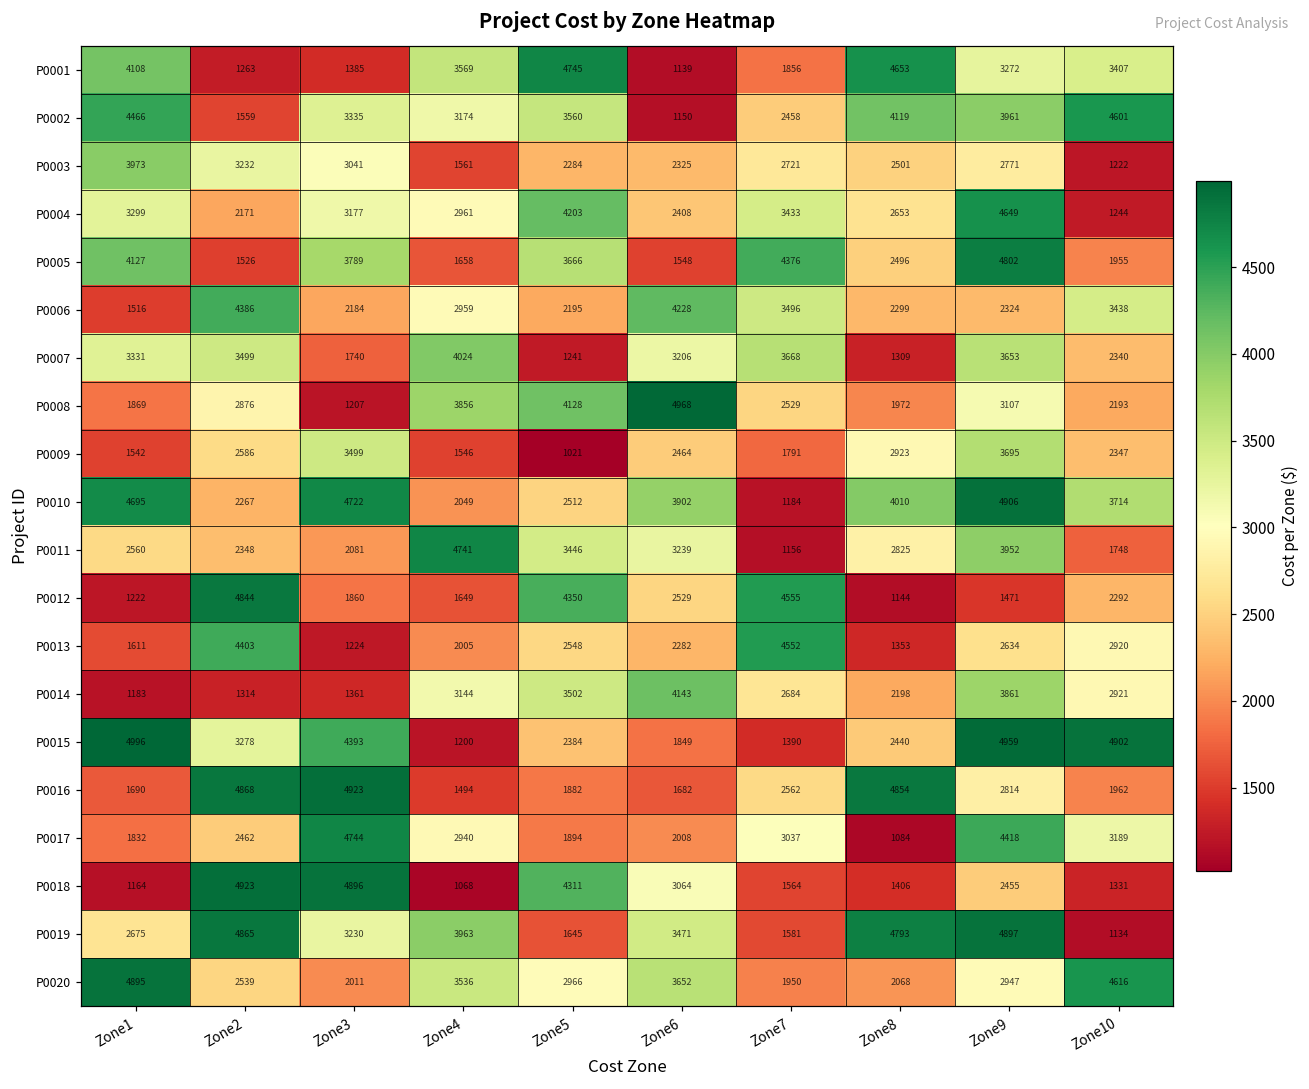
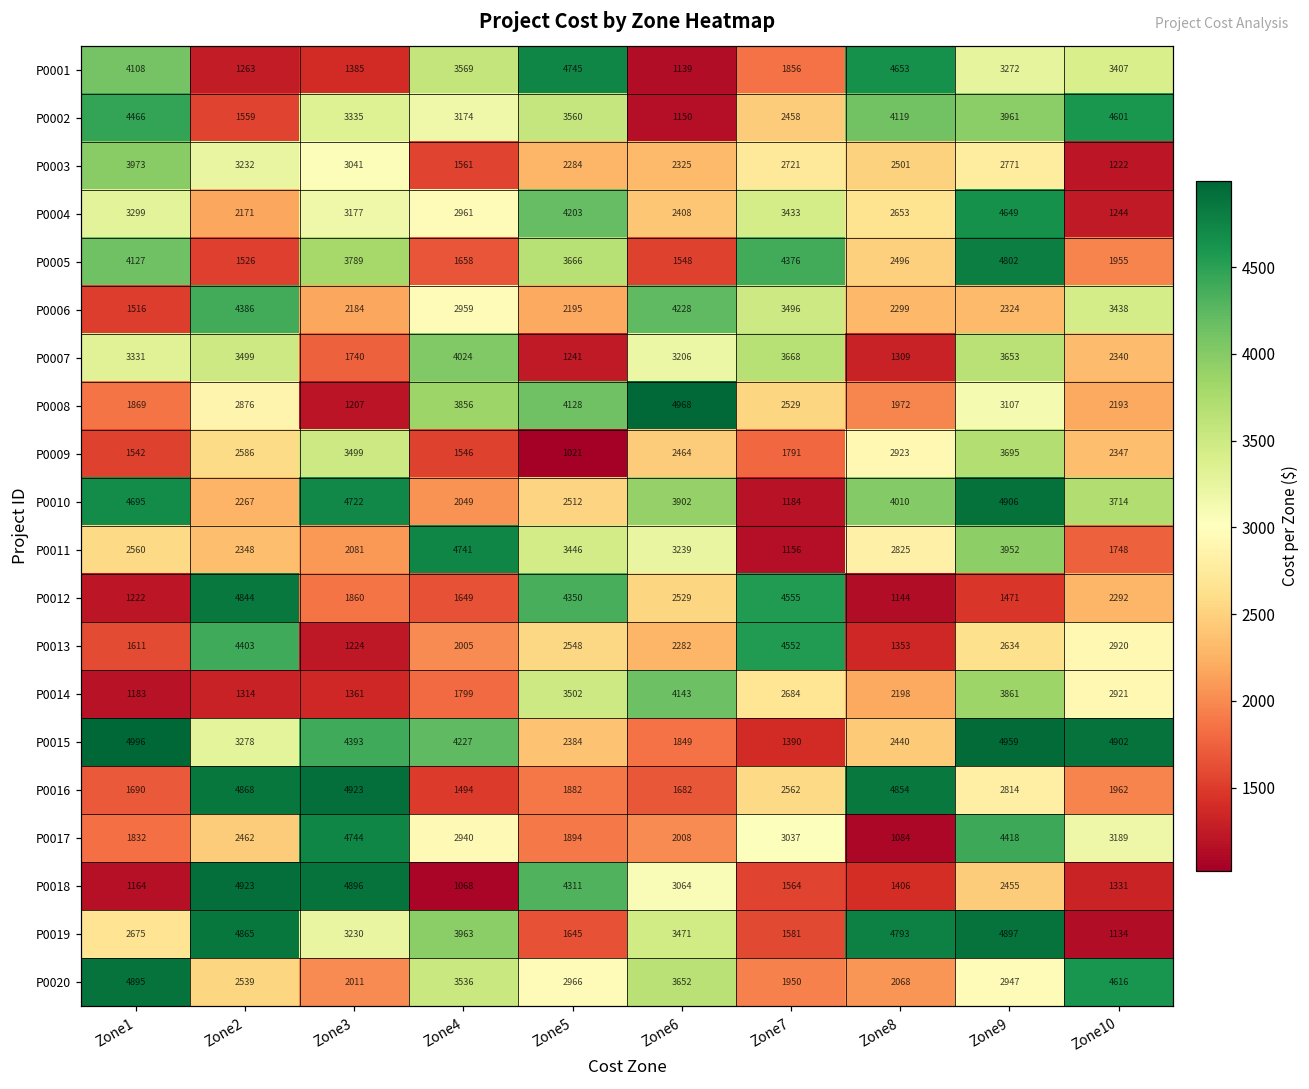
  {
    "P0001": {
      "Zone1": 4108,
      "Zone2": 1263,
      "Zone3": 1385,
      "Zone4": 3569,
      "Zone5": 4745,
      "Zone6": 1139,
      "Zone7": 1856,
      "Zone8": 4653,
      "Zone9": 3272,
      "Zone10": 3407
    },
    "P0002": {
      "Zone1": 4466,
      "Zone2": 1559,
      "Zone3": 3335,
      "Zone4": 3174,
      "Zone5": 3560,
      "Zone6": 1150,
      "Zone7": 2458,
      "Zone8": 4119,
      "Zone9": 3961,
      "Zone10": 4601
    },
    "P0003": {
      "Zone1": 3973,
      "Zone2": 3232,
      "Zone3": 3041,
      "Zone4": 1561,
      "Zone5": 2284,
      "Zone6": 2325,
      "Zone7": 2721,
      "Zone8": 2501,
      "Zone9": 2771,
      "Zone10": 1222
    },
    "P0004": {
      "Zone1": 3299,
      "Zone2": 2171,
      "Zone3": 3177,
      "Zone4": 2961,
      "Zone5": 4203,
      "Zone6": 2408,
      "Zone7": 3433,
      "Zone8": 2653,
      "Zone9": 4649,
      "Zone10": 1244
    },
    "P0005": {
      "Zone1": 4127,
      "Zone2": 1526,
      "Zone3": 3789,
      "Zone4": 1658,
      "Zone5": 3666,
      "Zone6": 1548,
      "Zone7": 4376,
      "Zone8": 2496,
      "Zone9": 4802,
      "Zone10": 1955
    },
    "P0006": {
      "Zone1": 1516,
      "Zone2": 4386,
      "Zone3": 2184,
      "Zone4": 2959,
      "Zone5": 2195,
      "Zone6": 4228,
      "Zone7": 3496,
      "Zone8": 2299,
      "Zone9": 2324,
      "Zone10": 3438
    },
    "P0007": {
      "Zone1": 3331,
      "Zone2": 3499,
      "Zone3": 1740,
      "Zone4": 4024,
      "Zone5": 1241,
      "Zone6": 3206,
      "Zone7": 3668,
      "Zone8": 1309,
      "Zone9": 3653,
      "Zone10": 2340
    },
    "P0008": {
      "Zone1": 1869,
      "Zone2": 2876,
      "Zone3": 1207,
      "Zone4": 3856,
      "Zone5": 4128,
      "Zone6": 4968,
      "Zone7": 2529,
      "Zone8": 1972,
      "Zone9": 3107,
      "Zone10": 2193
    },
    "P0009": {
      "Zone1": 1542,
      "Zone2": 2586,
      "Zone3": 3499,
      "Zone4": 1546,
      "Zone5": 1021,
      "Zone6": 2464,
      "Zone7": 1791,
      "Zone8": 2923,
      "Zone9": 3695,
      "Zone10": 2347
    },
    "P0010": {
      "Zone1": 4695,
      "Zone2": 2267,
      "Zone3": 4722,
      "Zone4": 2049,
      "Zone5": 2512,
      "Zone6": 3902,
      "Zone7": 1184,
      "Zone8": 4010,
      "Zone9": 4906,
      "Zone10": 3714
    },
    "P0011": {
      "Zone1": 2560,
      "Zone2": 2348,
      "Zone3": 2081,
      "Zone4": 4741,
      "Zone5": 3446,
      "Zone6": 3239,
      "Zone7": 1156,
      "Zone8": 2825,
      "Zone9": 3952,
      "Zone10": 1748
    },
    "P0012": {
      "Zone1": 1222,
      "Zone2": 4844,
      "Zone3": 1860,
      "Zone4": 1649,
      "Zone5": 4350,
      "Zone6": 2529,
      "Zone7": 4555,
      "Zone8": 1144,
      "Zone9": 1471,
      "Zone10": 2292
    },
    "P0013": {
      "Zone1": 1611,
      "Zone2": 4403,
      "Zone3": 1224,
      "Zone4": 2005,
      "Zone5": 2548,
      "Zone6": 2282,
      "Zone7": 4552,
      "Zone8": 1353,
      "Zone9": 2634,
      "Zone10": 2920
    },
    "P0014": {
      "Zone1": 1183,
      "Zone2": 1314,
      "Zone3": 1361,
-     "Zone4": 3144,
+     "Zone4": 1799,
      "Zone5": 3502,
      "Zone6": 4143,
      "Zone7": 2684,
      "Zone8": 2198,
      "Zone9": 3861,
      "Zone10": 2921
    },
    "P0015": {
      "Zone1": 4996,
      "Zone2": 3278,
      "Zone3": 4393,
-     "Zone4": 1200,
+     "Zone4": 4227,
      "Zone5": 2384,
      "Zone6": 1849,
      "Zone7": 1390,
      "Zone8": 2440,
      "Zone9": 4959,
      "Zone10": 4902
    },
    "P0016": {
      "Zone1": 1690,
      "Zone2": 4868,
      "Zone3": 4923,
      "Zone4": 1494,
      "Zone5": 1882,
      "Zone6": 1682,
      "Zone7": 2562,
      "Zone8": 4854,
      "Zone9": 2814,
      "Zone10": 1962
    },
    "P0017": {
      "Zone1": 1832,
      "Zone2": 2462,
      "Zone3": 4744,
      "Zone4": 2940,
      "Zone5": 1894,
      "Zone6": 2008,
      "Zone7": 3037,
      "Zone8": 1084,
      "Zone9": 4418,
      "Zone10": 3189
    },
    "P0018": {
      "Zone1": 1164,
      "Zone2": 4923,
      "Zone3": 4896,
      "Zone4": 1068,
      "Zone5": 4311,
      "Zone6": 3064,
      "Zone7": 1564,
      "Zone8": 1406,
      "Zone9": 2455,
      "Zone10": 1331
    },
    "P0019": {
      "Zone1": 2675,
      "Zone2": 4865,
      "Zone3": 3230,
      "Zone4": 3963,
      "Zone5": 1645,
      "Zone6": 3471,
      "Zone7": 1581,
      "Zone8": 4793,
      "Zone9": 4897,
      "Zone10": 1134
    },
    "P0020": {
      "Zone1": 4895,
      "Zone2": 2539,
      "Zone3": 2011,
      "Zone4": 3536,
      "Zone5": 2966,
      "Zone6": 3652,
      "Zone7": 1950,
      "Zone8": 2068,
      "Zone9": 2947,
      "Zone10": 4616
    }
  }
